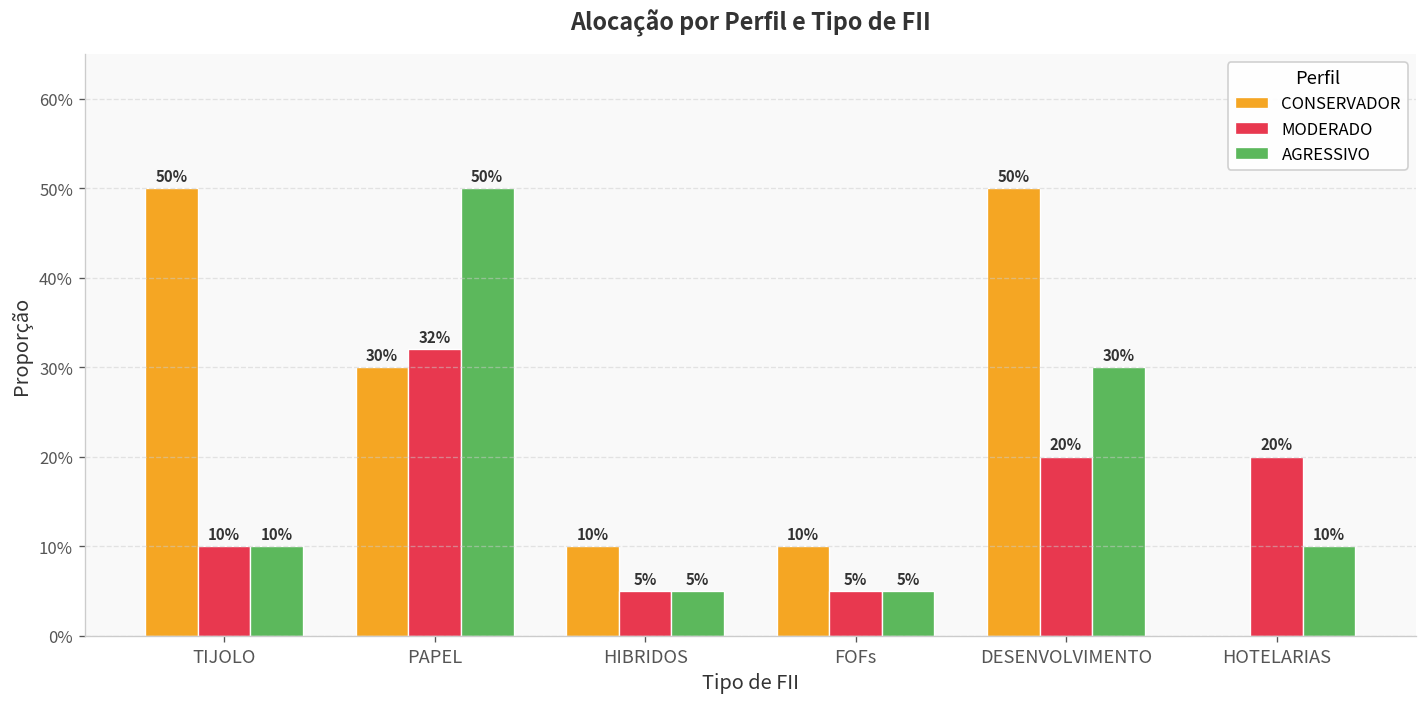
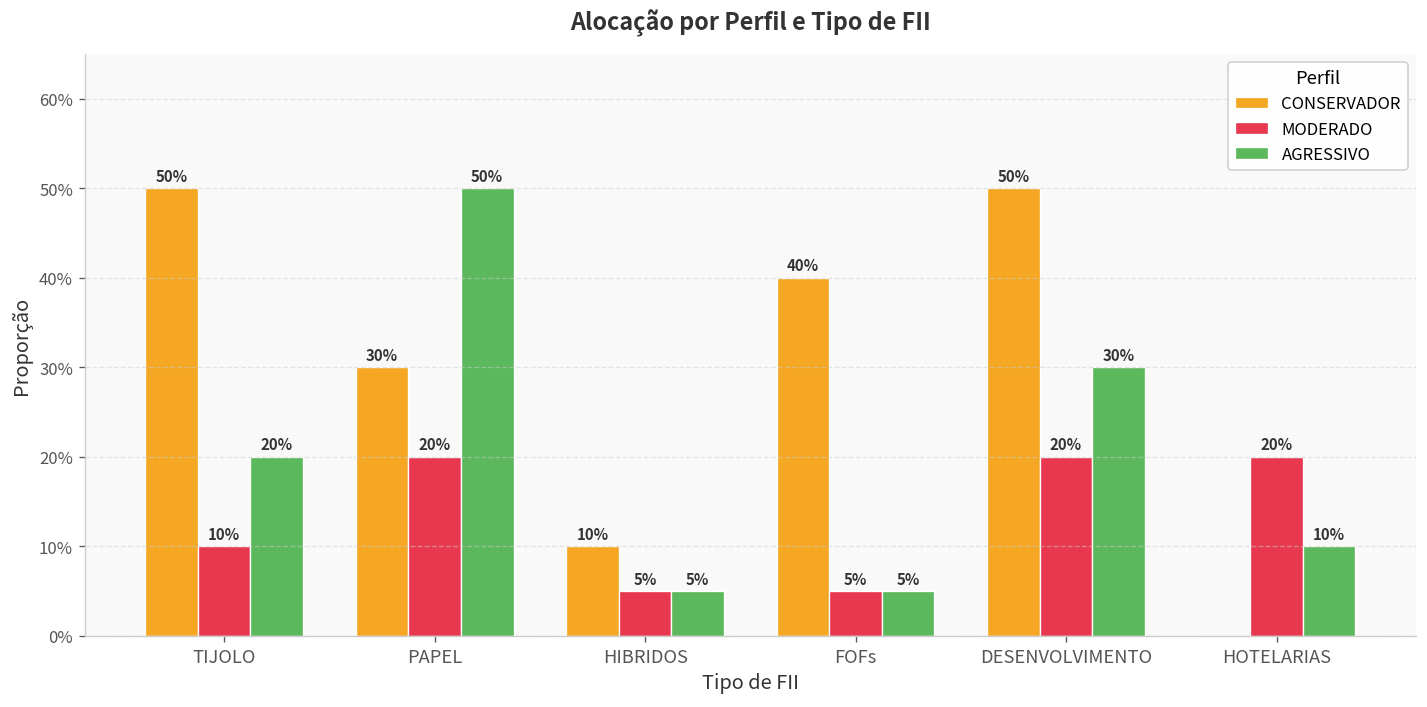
  {
    "CONSERVADOR": {
      "TIJOLO": "50%",
      "PAPEL": "30%",
      "HIBRIDOS": "10%",
-     "FOFs": "10%",
+     "FOFs": "40%",
      "DESENVOLVIMENTO": "50%"
    },
    "MODERADO": {
      "TIJOLO": "10%",
-     "PAPEL": "32%",
+     "PAPEL": "20%",
      "HIBRIDOS": "5%",
      "FOFs": "5%",
      "DESENVOLVIMENTO": "20%",
      "HOTELARIAS": "20%"
    },
    "AGRESSIVO": {
-     "TIJOLO": "10%",
+     "TIJOLO": "20%",
      "PAPEL": "50%",
      "HIBRIDOS": "5%",
      "FOFs": "5%",
      "DESENVOLVIMENTO": "30%",
      "HOTELARIAS": "10%"
    }
  }
